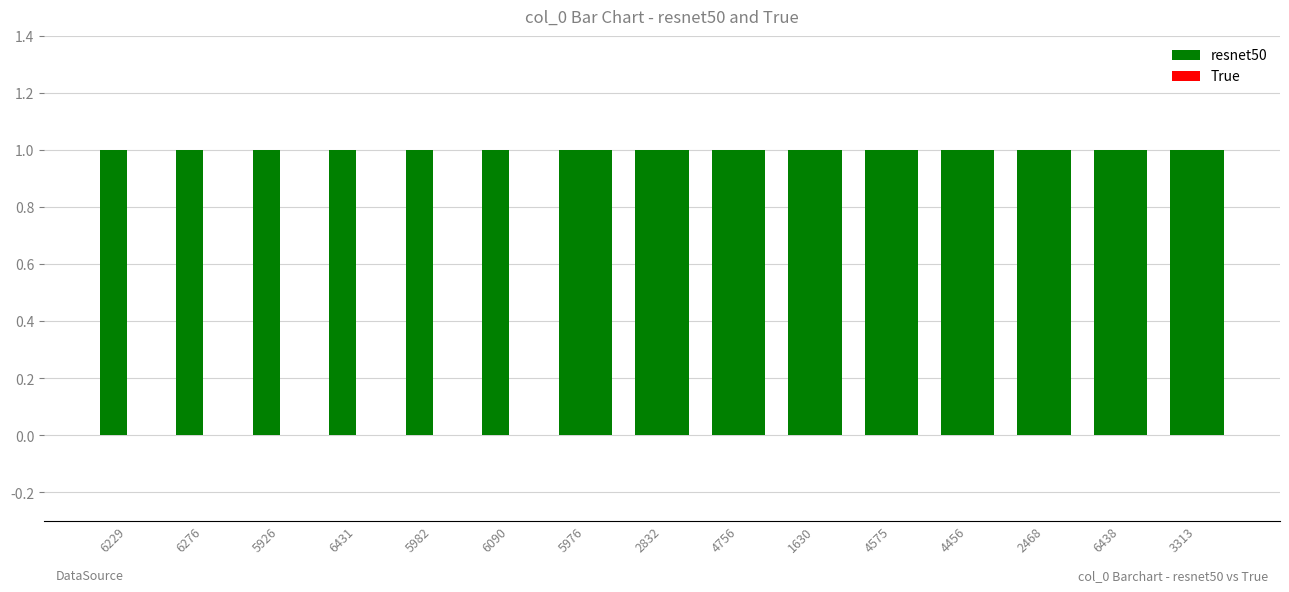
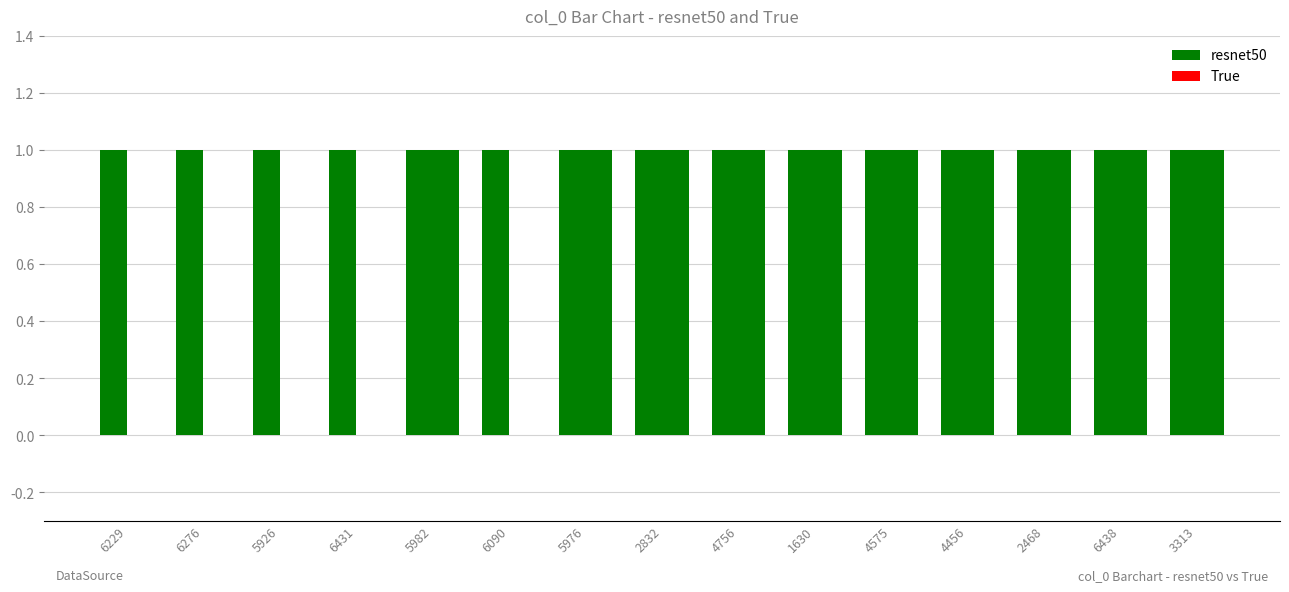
  {
    "resnet50": {
      "6229": 1,
      "6276": 1,
      "5926": 1,
      "6431": 1,
      "5982": 1,
      "6090": 1,
      "5976": 1,
      "2832": 1,
      "4756": 1,
      "1630": 1,
      "4575": 1,
      "4456": 1,
      "2468": 1,
      "6438": 1,
      "3313": 1
    },
    "True": {
      "6229": 0,
      "6276": 0,
      "5926": 0,
      "6431": 0,
-     "5982": 0,
+     "5982": 1,
      "6090": 0,
      "5976": 1,
      "2832": 1,
      "4756": 1,
      "1630": 1,
      "4575": 1,
      "4456": 1,
      "2468": 1,
      "6438": 1,
      "3313": 1
    }
  }
